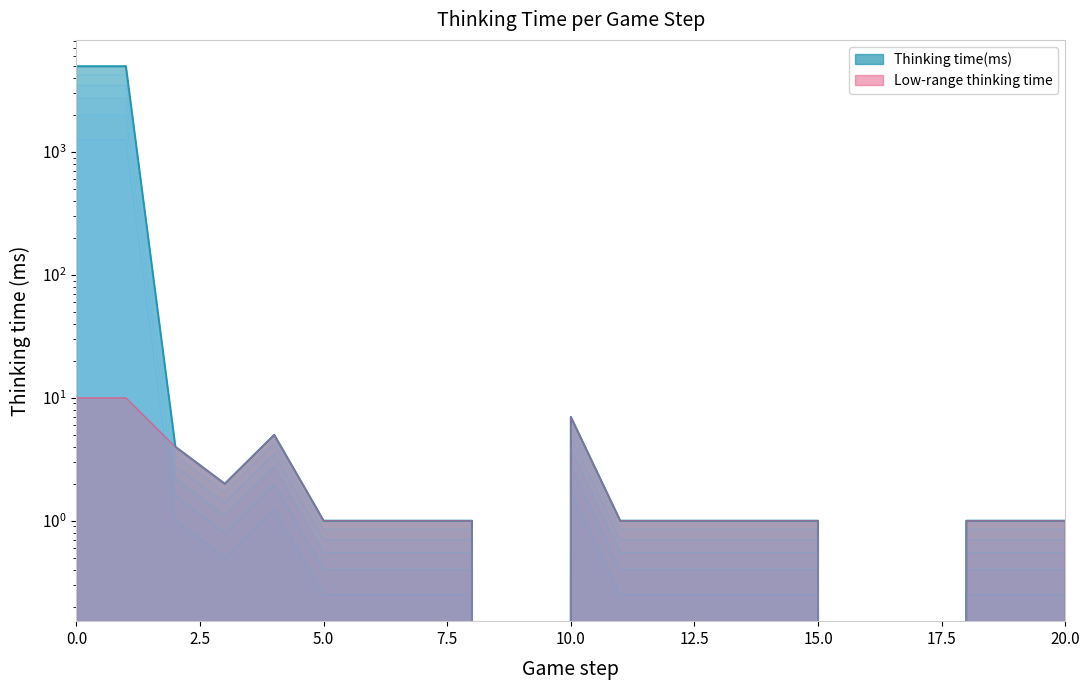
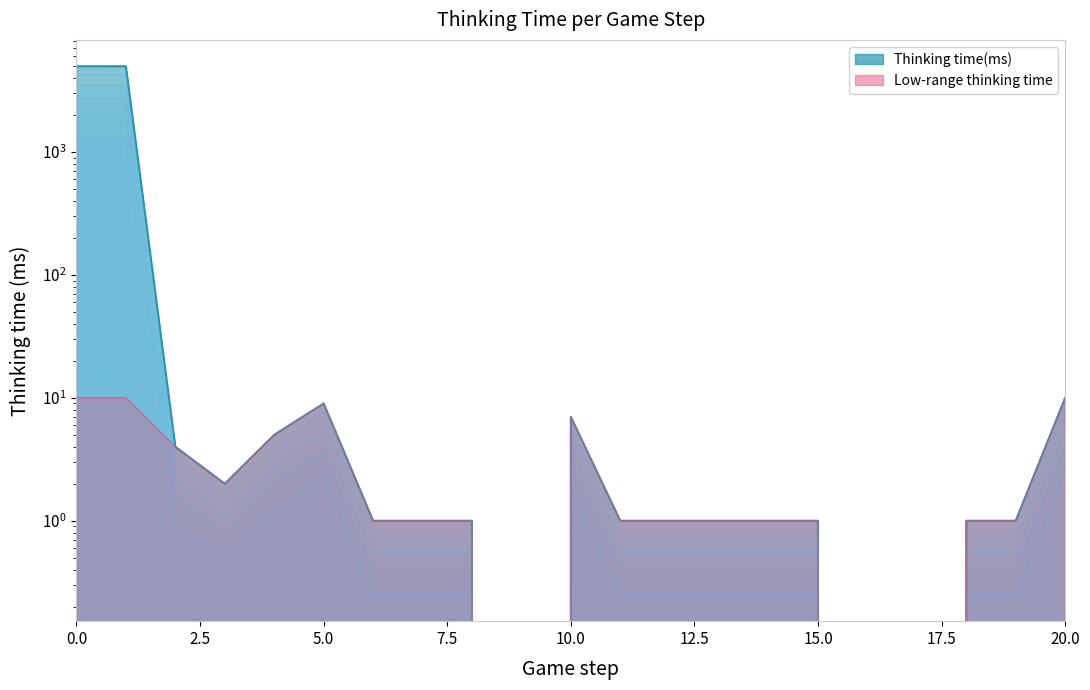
  {
    "Thinking time(ms)": {
      "0.0": 5000,
-     "5.0": 1,
-     "20.0": 1
+     "5.0": 9,
+     "20.0": 10
    }
  }
